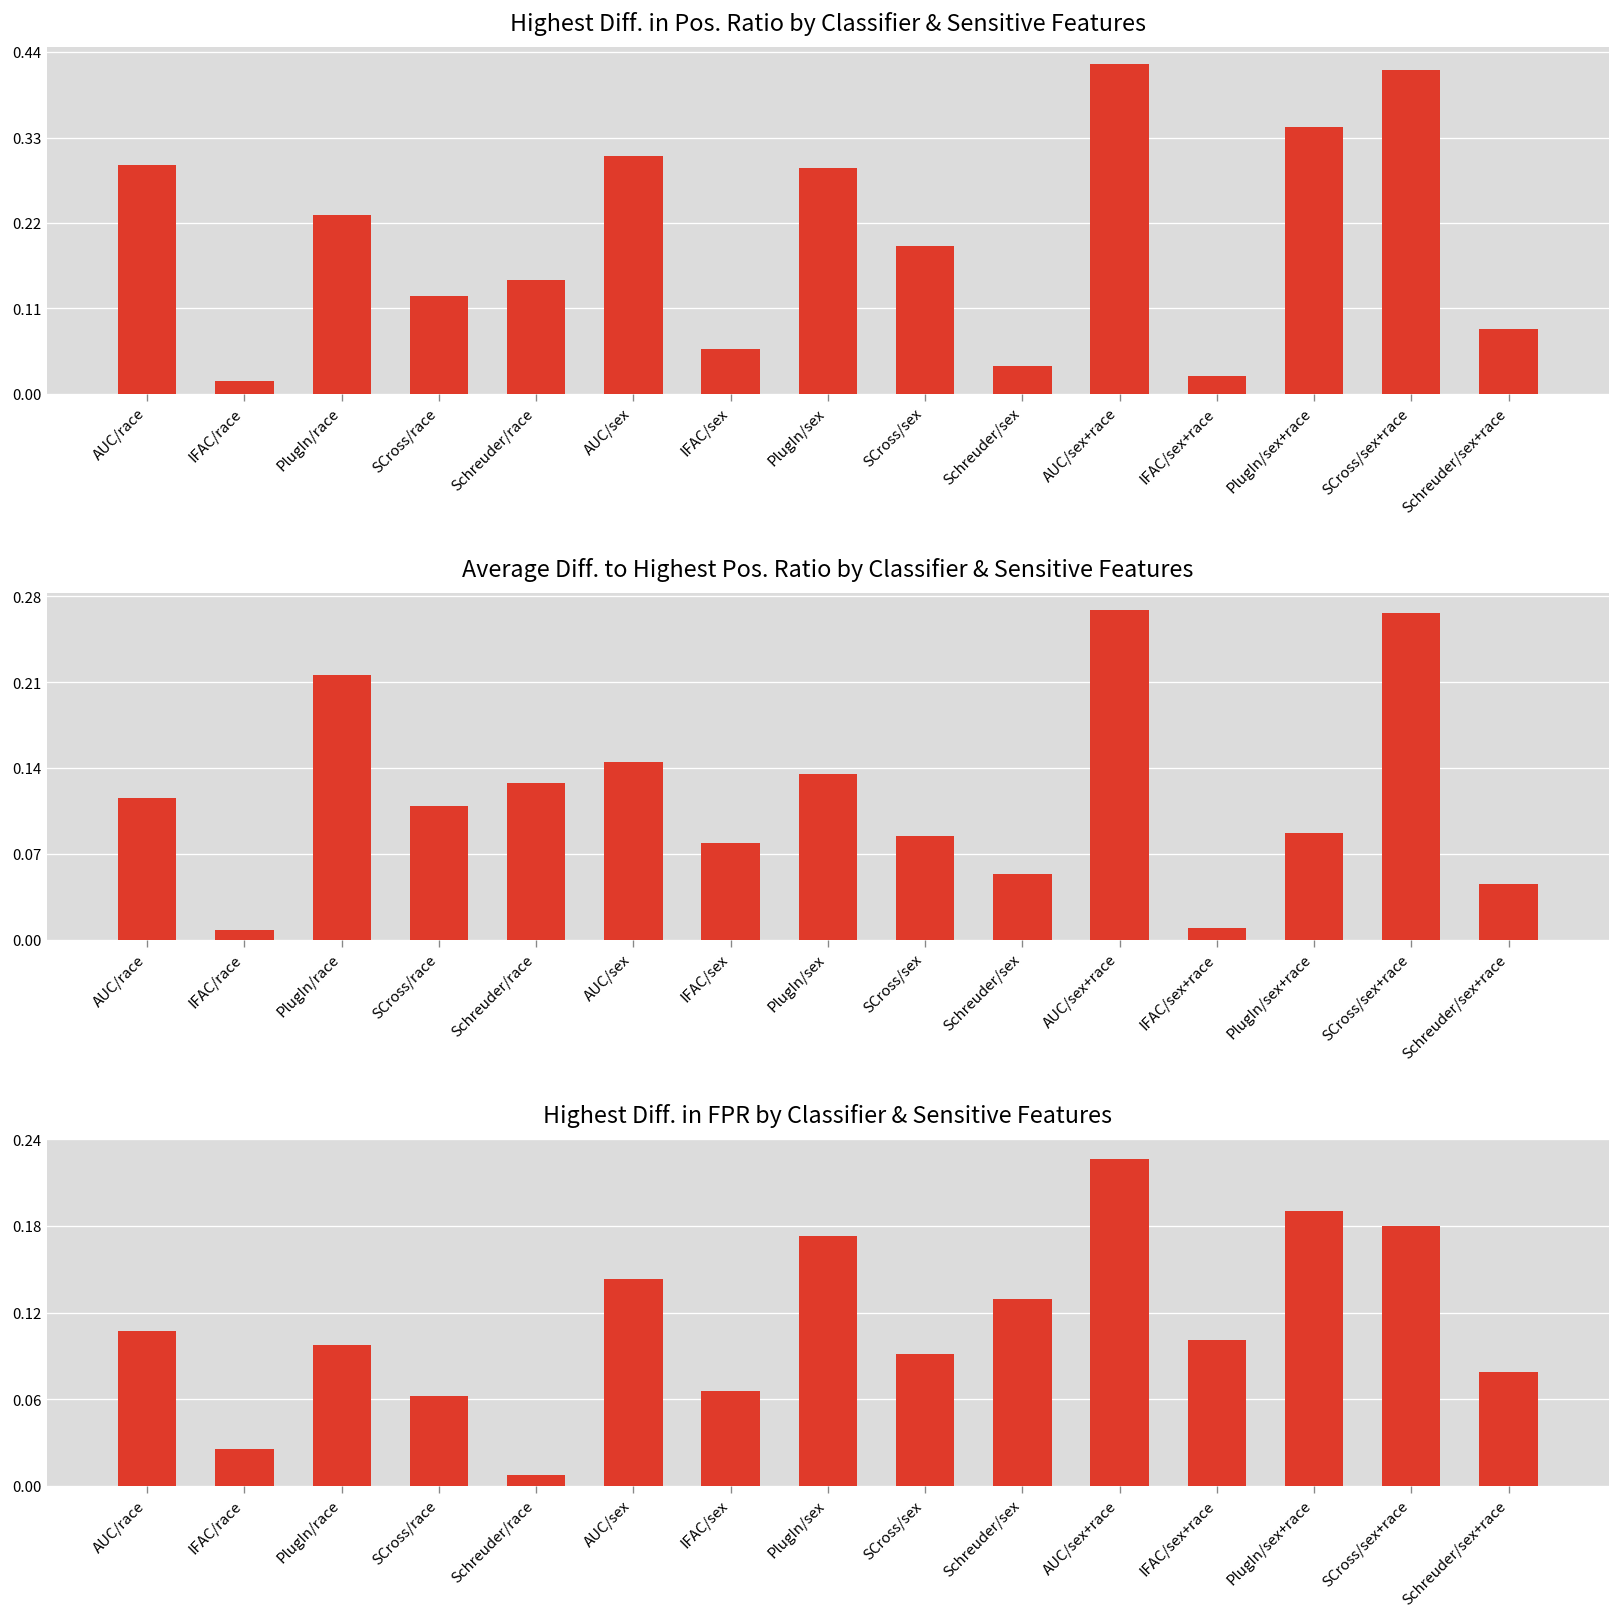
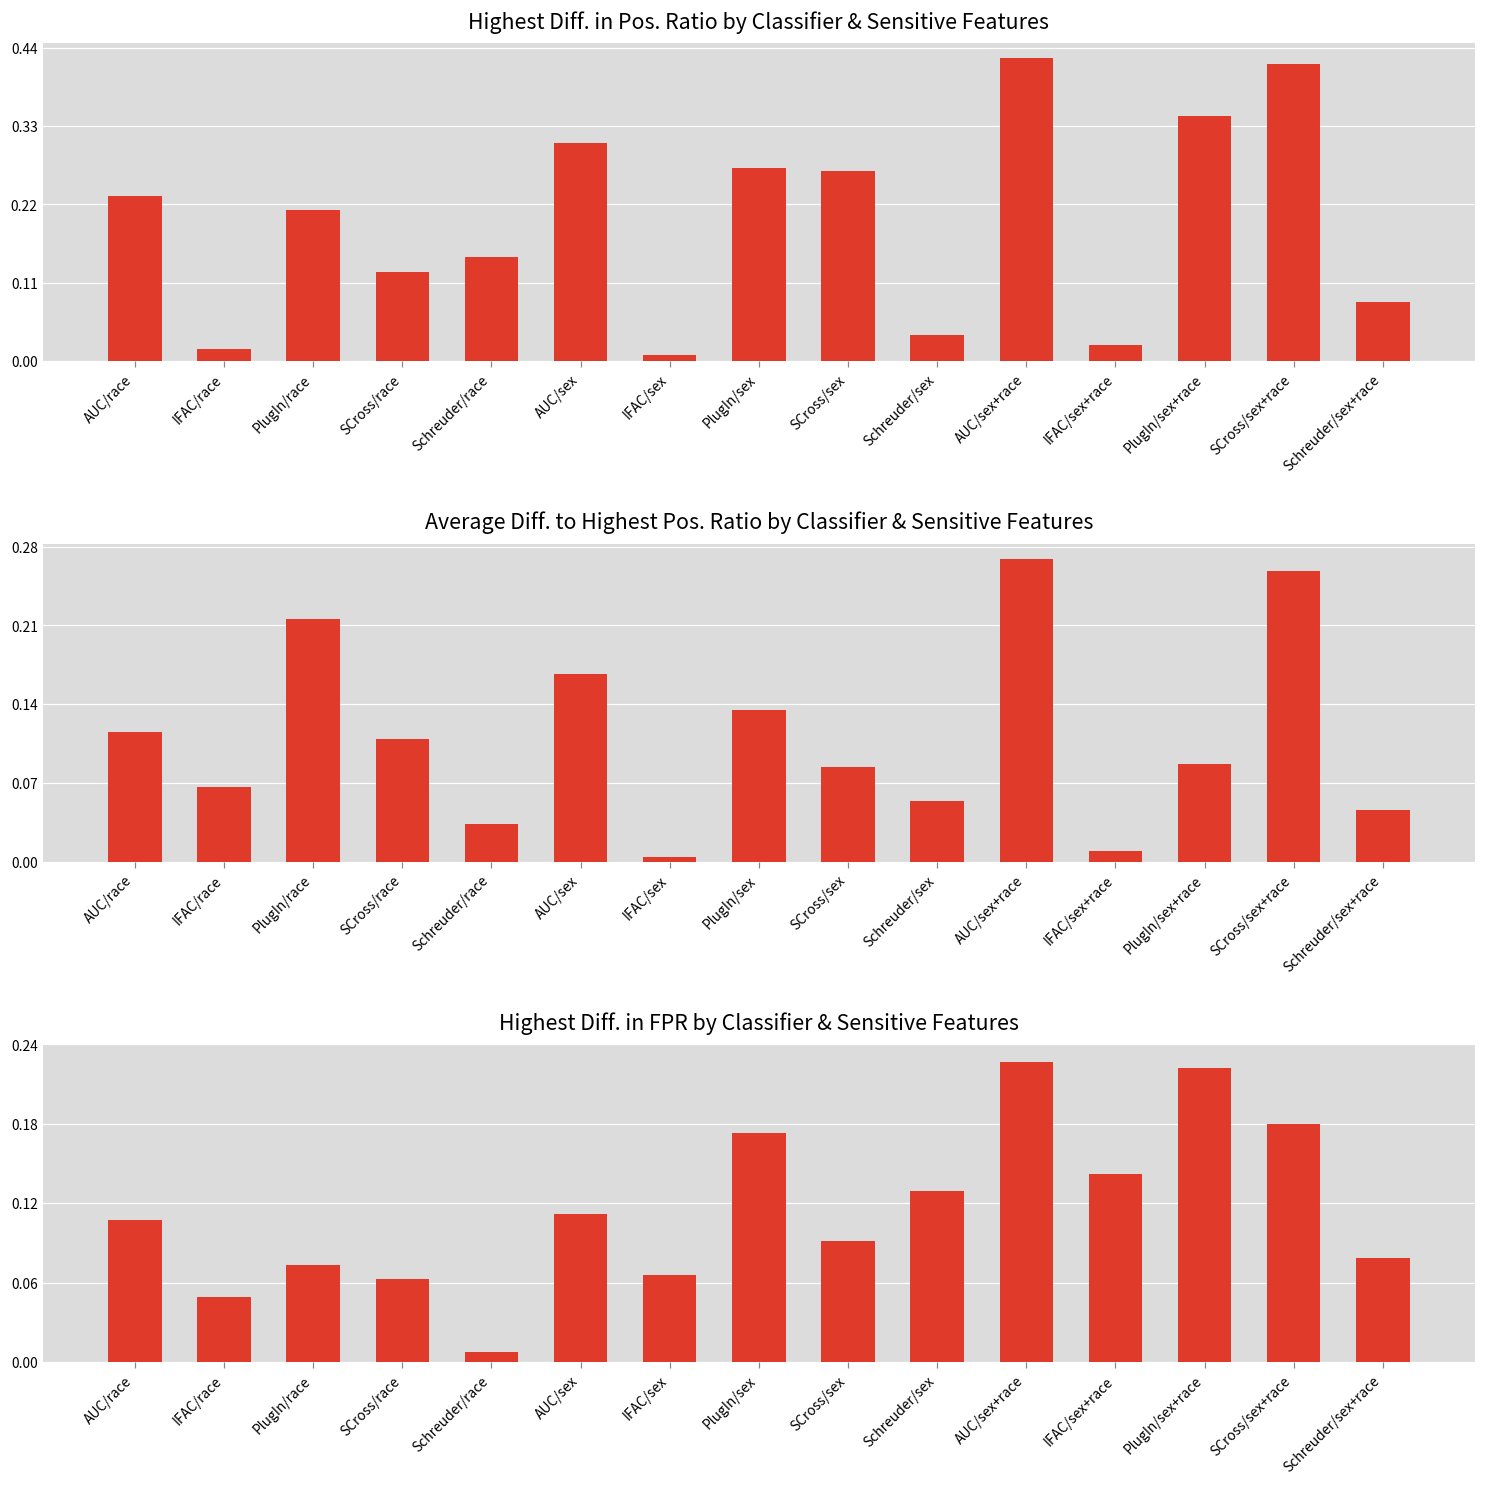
  {
    "Highest Diff. in Pos. Ratio by Classifier & Sensitive Features": {
-     "AUC/race": 0.29,
+     "AUC/race": 0.23,
      "IFAC/race": 0.02,
-     "PlugIn/race": 0.23,
+     "PlugIn/race": 0.21,
      "SCross/race": 0.13,
      "Schreuder/race": 0.15,
      "AUC/sex": 0.31,
-     "IFAC/sex": 0.06,
-     "PlugIn/sex": 0.29,
-     "SCross/sex": 0.19,
+     "IFAC/sex": 0.01,
+     "PlugIn/sex": 0.27,
+     "SCross/sex": 0.27,
      "Schreuder/sex": 0.04,
      "AUC/sex+race": 0.43,
      "IFAC/sex+race": 0.02,
      "PlugIn/sex+race": 0.34,
      "SCross/sex+race": 0.42,
      "Schreuder/sex+race": 0.08
    },
    "Average Diff. to Highest Pos. Ratio by Classifier & Sensitive Features": {
      "AUC/race": 0.116,
-     "IFAC/race": 0.008,
+     "IFAC/race": 0.067,
      "PlugIn/race": 0.216,
      "SCross/race": 0.109,
-     "Schreuder/race": 0.128,
-     "AUC/sex": 0.145,
-     "IFAC/sex": 0.079,
+     "Schreuder/race": 0.034,
+     "AUC/sex": 0.167,
+     "IFAC/sex": 0.004,
      "PlugIn/sex": 0.135,
      "SCross/sex": 0.085,
      "Schreuder/sex": 0.054,
      "AUC/sex+race": 0.269,
      "IFAC/sex+race": 0.010,
      "PlugIn/sex+race": 0.087,
-     "SCross/sex+race": 0.266,
+     "SCross/sex+race": 0.258,
      "Schreuder/sex+race": 0.046
    },
    "Highest Diff. in FPR by Classifier & Sensitive Features": {
      "AUC/race": 0.108,
-     "IFAC/race": 0.026,
-     "PlugIn/race": 0.098,
+     "IFAC/race": 0.049,
+     "PlugIn/race": 0.073,
      "SCross/race": 0.063,
      "Schreuder/race": 0.008,
-     "AUC/sex": 0.143,
+     "AUC/sex": 0.112,
      "IFAC/sex": 0.066,
      "PlugIn/sex": 0.173,
      "SCross/sex": 0.091,
      "Schreuder/sex": 0.129,
      "AUC/sex+race": 0.226,
-     "IFAC/sex+race": 0.101,
-     "PlugIn/sex+race": 0.190,
+     "IFAC/sex+race": 0.142,
+     "PlugIn/sex+race": 0.223,
      "SCross/sex+race": 0.180,
      "Schreuder/sex+race": 0.079
    }
  }
